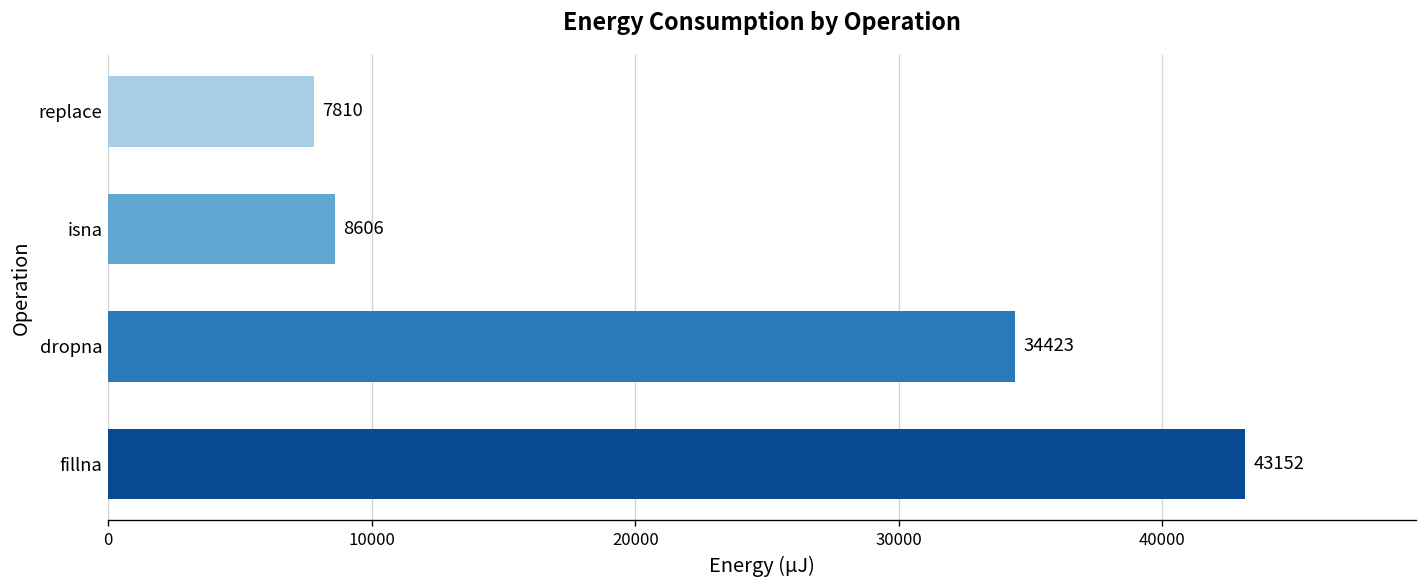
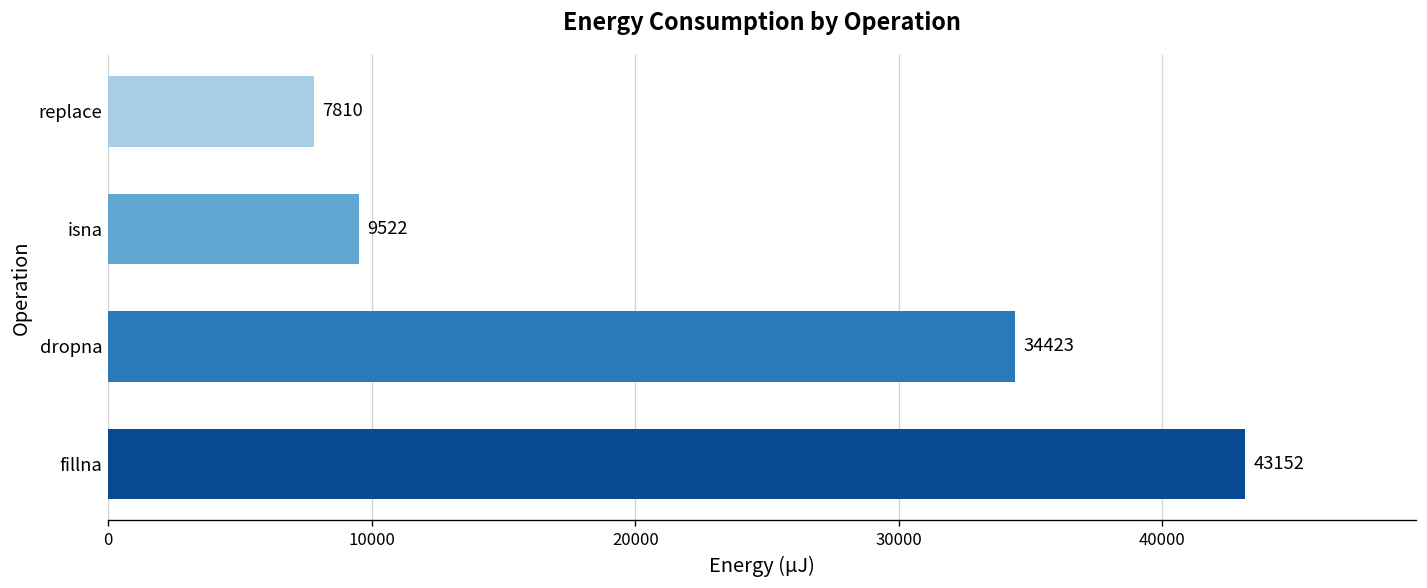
  {
    "replace": 7810,
-   "isna": 8606,
+   "isna": 9522,
    "dropna": 34423,
    "fillna": 43152
  }
